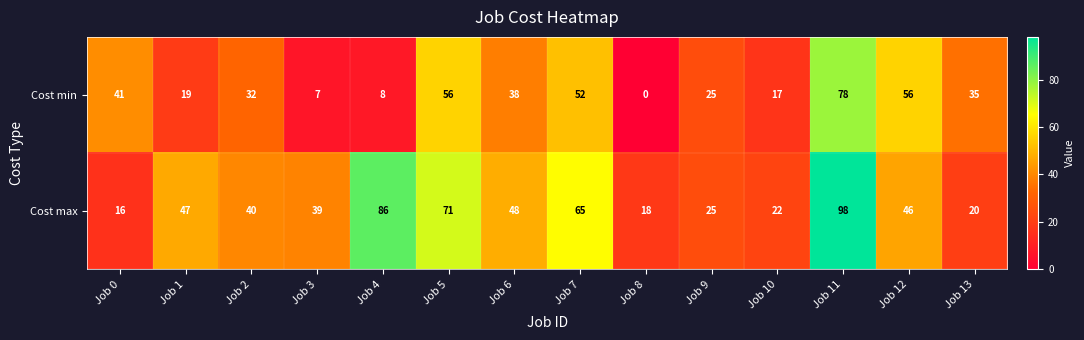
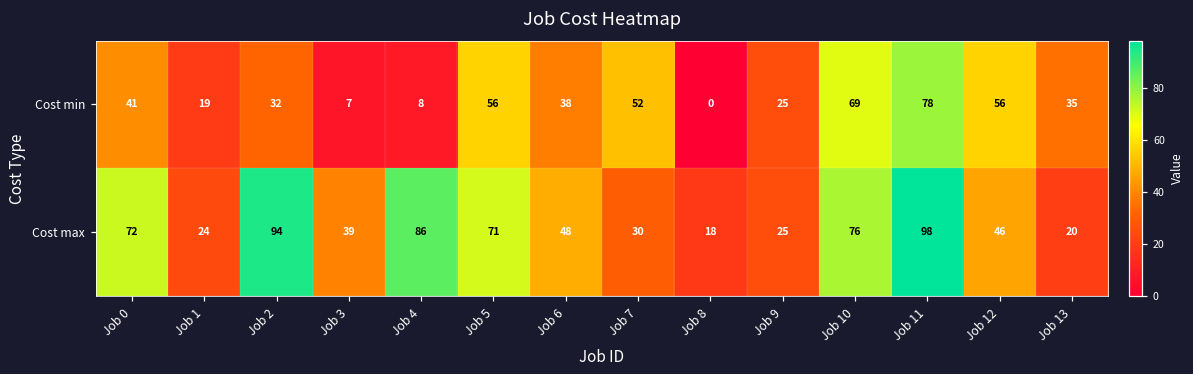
  {
    "Cost min": {
      "Job 0": 41,
      "Job 1": 19,
      "Job 2": 32,
      "Job 3": 7,
      "Job 4": 8,
      "Job 5": 56,
      "Job 6": 38,
      "Job 7": 52,
      "Job 8": 0,
      "Job 9": 25,
-     "Job 10": 17,
+     "Job 10": 69,
      "Job 11": 78,
      "Job 12": 56,
      "Job 13": 35
    },
    "Cost max": {
-     "Job 0": 16,
-     "Job 1": 47,
-     "Job 2": 40,
+     "Job 0": 72,
+     "Job 1": 24,
+     "Job 2": 94,
      "Job 3": 39,
      "Job 4": 86,
      "Job 5": 71,
      "Job 6": 48,
-     "Job 7": 65,
+     "Job 7": 30,
      "Job 8": 18,
      "Job 9": 25,
-     "Job 10": 22,
+     "Job 10": 76,
      "Job 11": 98,
      "Job 12": 46,
      "Job 13": 20
    }
  }
